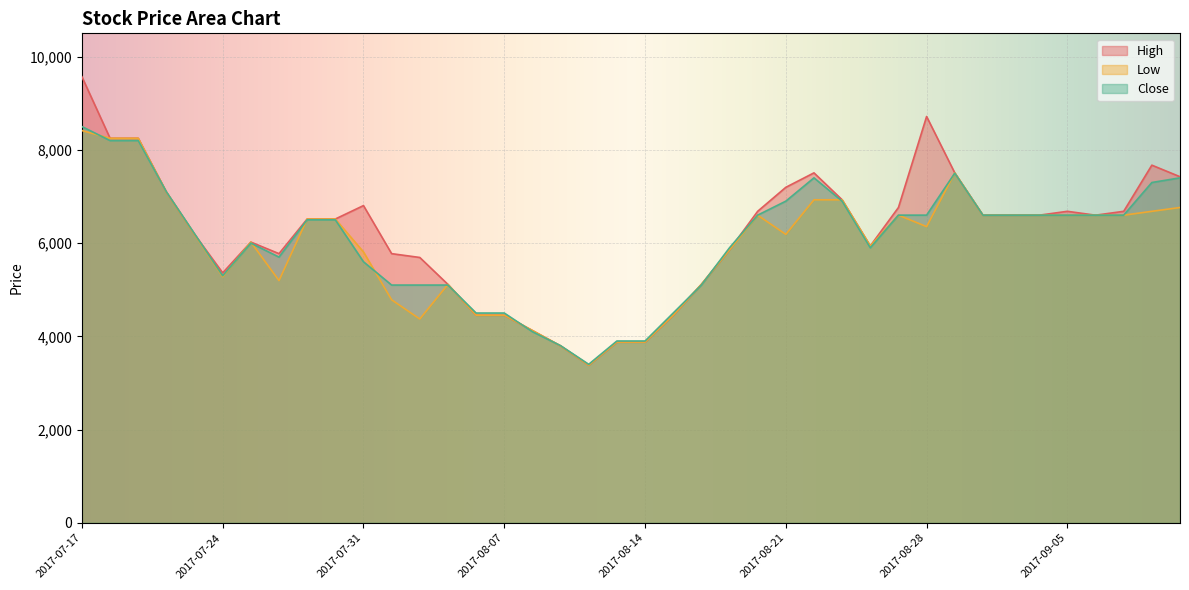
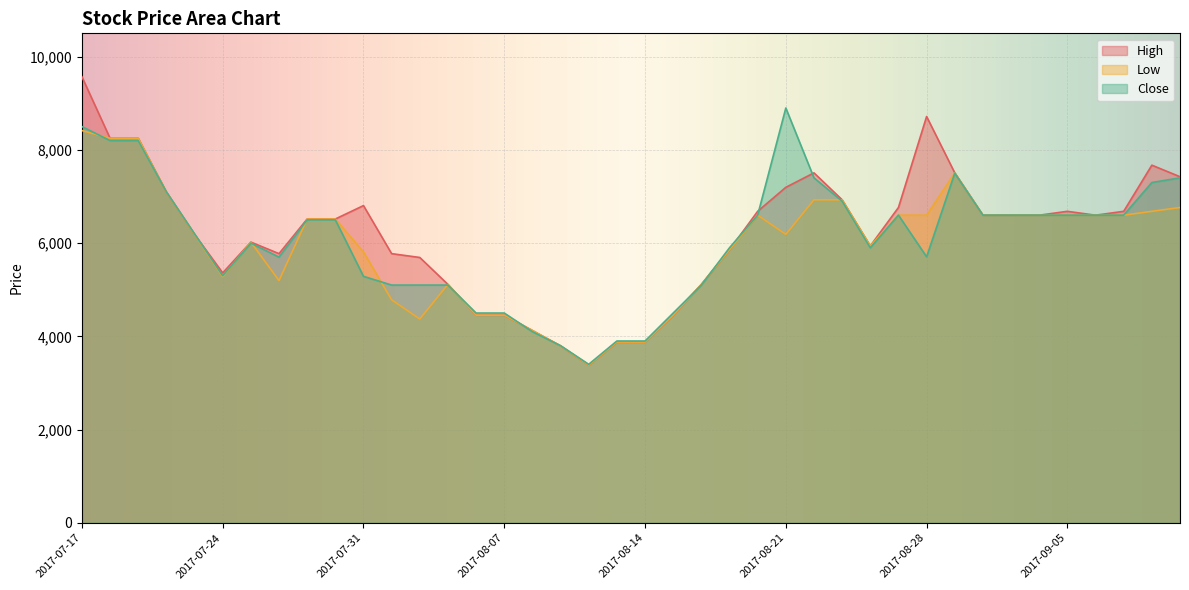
  {
    "High": {
      "2017-07-17": "9,600",
      "2017-07-24": "5,400",
      "2017-07-31": "6,800",
      "2017-08-21": "7,200",
      "2017-08-28": "8,700",
      "2017-09-05": "6,700"
    },
    "Low": {
      "2017-07-17": "8,400",
      "2017-07-31": "5,800",
      "2017-08-21": "6,200",
-     "2017-08-28": "6,400"
+     "2017-08-28": "6,600"
    },
    "Close": {
      "2017-07-17": "8,500",
-     "2017-07-31": "5,600",
-     "2017-08-21": "6,900",
-     "2017-08-28": "6,600"
+     "2017-07-31": "5,300",
+     "2017-08-21": "8,900",
+     "2017-08-28": "5,700"
    }
  }
